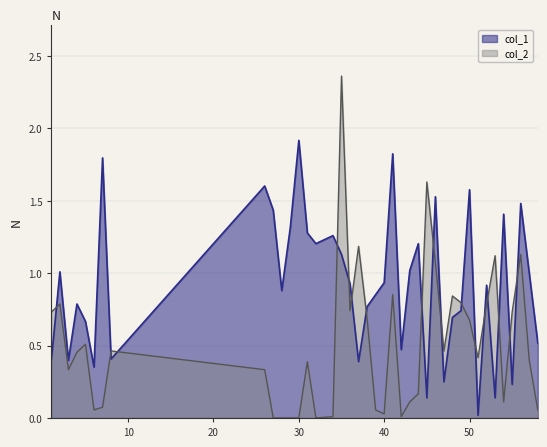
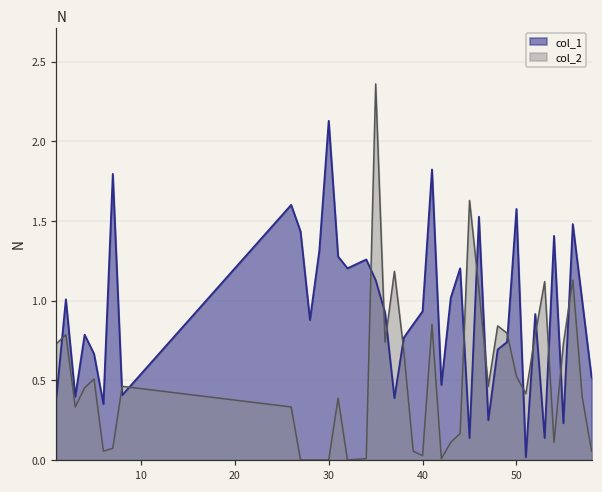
  {
    "col_1": {
-     "30": 1.92,
+     "30": 2.13,
      "40": 0.93,
      "50": 1.58
    },
    "col_2": {
      "30": 0.00,
      "40": 0.03,
-     "50": 0.68
+     "50": 0.53
    }
  }
